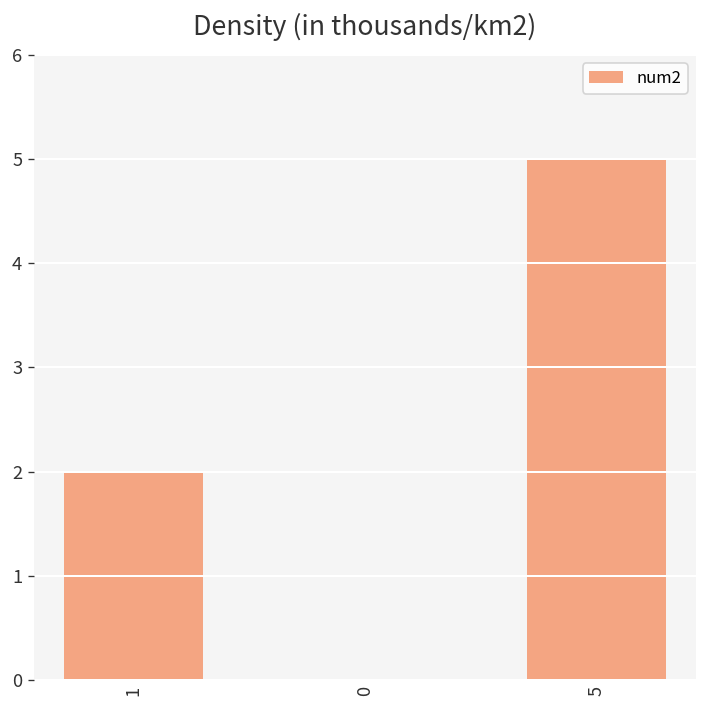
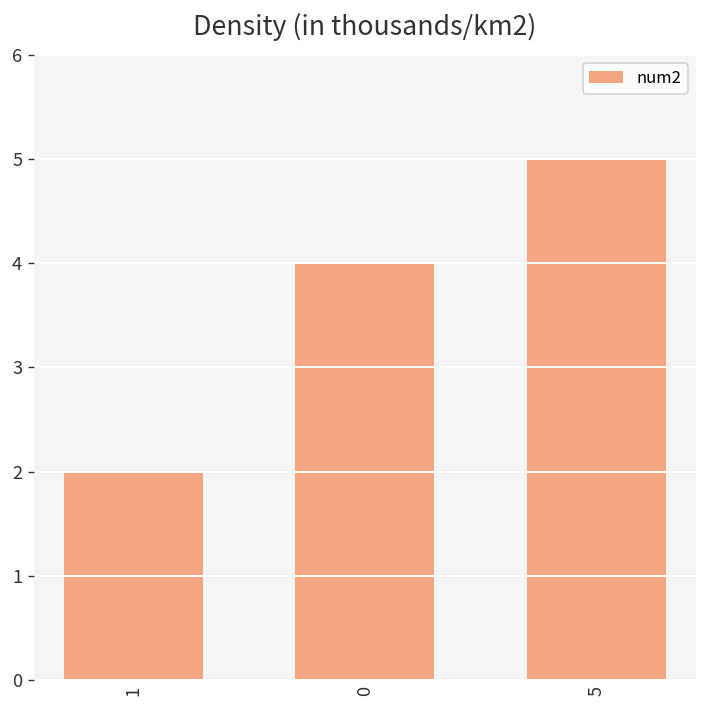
  {
    "1": 2,
-   "0": 0,
+   "0": 4,
    "5": 5
  }
